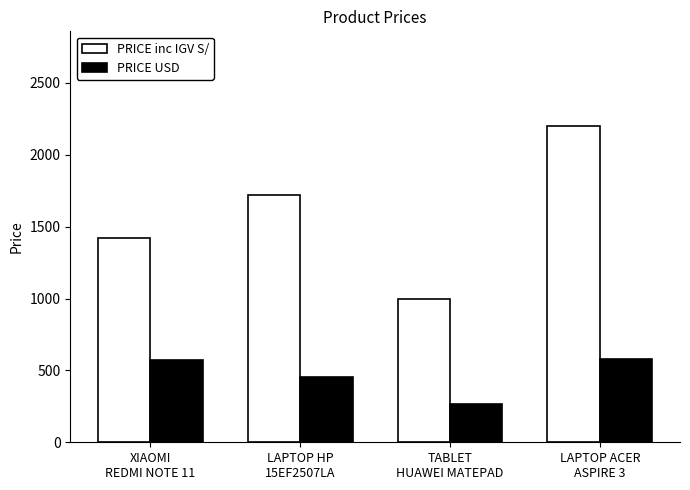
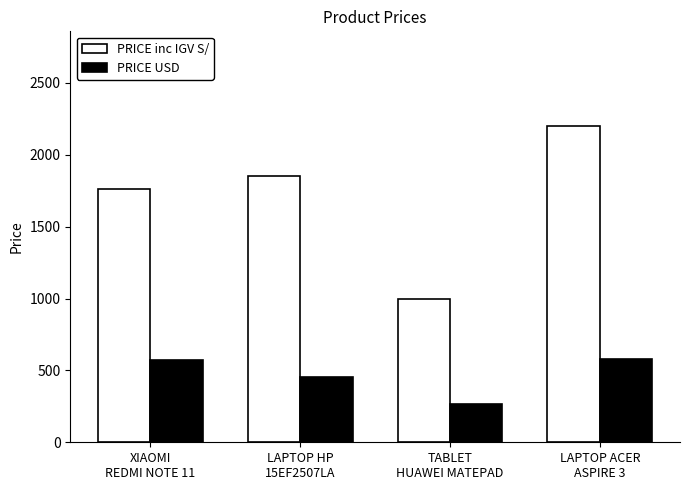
  {
    "PRICE inc IGV S/": {
-     "XIAOMI REDMI NOTE 11": 1420,
-     "LAPTOP HP 15EF2507LA": 1720,
+     "XIAOMI REDMI NOTE 11": 1760,
+     "LAPTOP HP 15EF2507LA": 1850,
      "TABLET HUAWEI MATEPAD": 1000,
      "LAPTOP ACER ASPIRE 3": 2200
    },
    "PRICE USD": {
      "XIAOMI REDMI NOTE 11": 570,
      "LAPTOP HP 15EF2507LA": 450,
      "TABLET HUAWEI MATEPAD": 260,
      "LAPTOP ACER ASPIRE 3": 580
    }
  }
